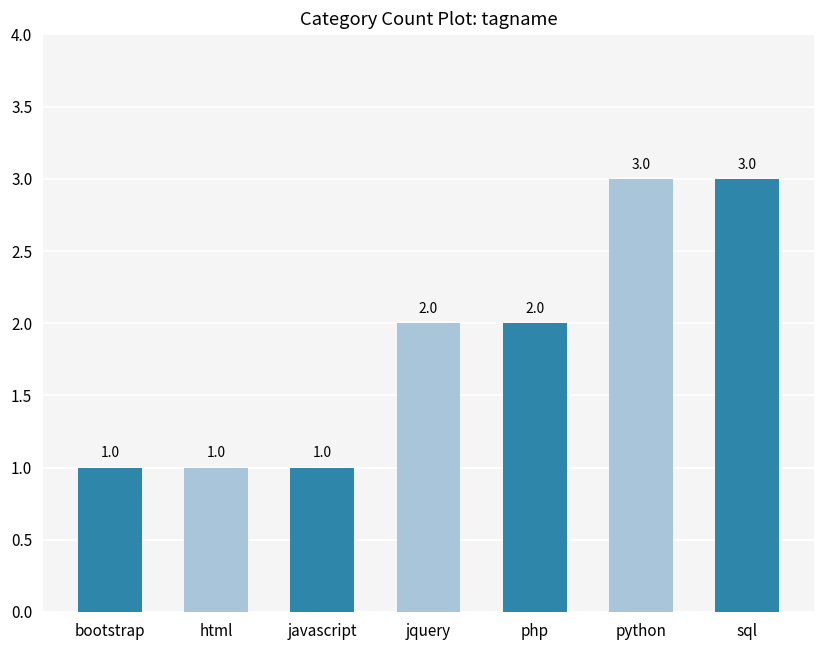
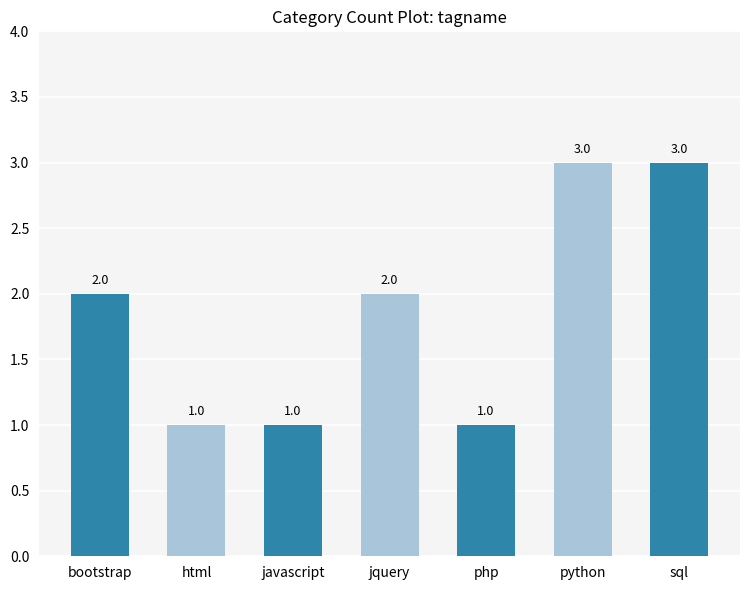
  {
-   "bootstrap": 1.0,
+   "bootstrap": 2.0,
    "html": 1.0,
    "javascript": 1.0,
    "jquery": 2.0,
-   "php": 2.0,
+   "php": 1.0,
    "python": 3.0,
    "sql": 3.0
  }
